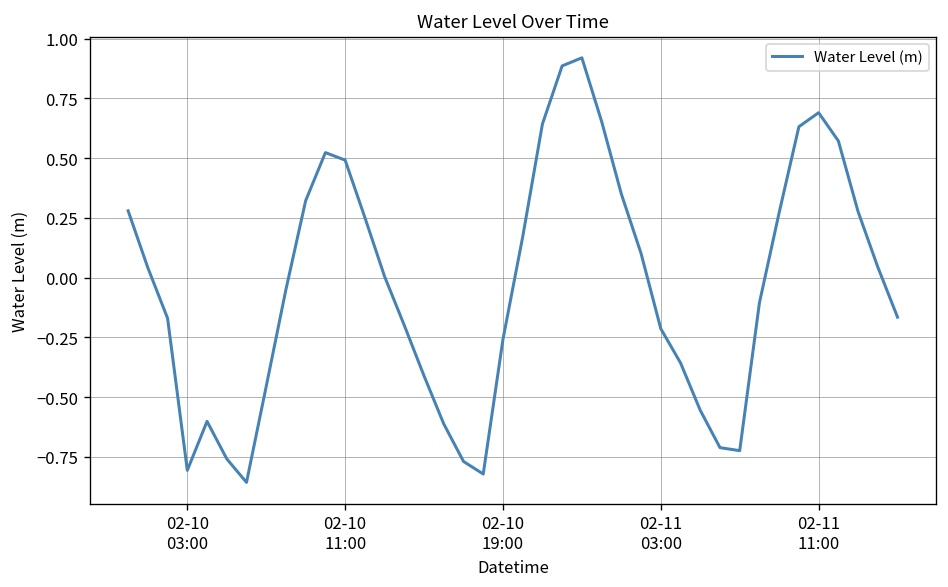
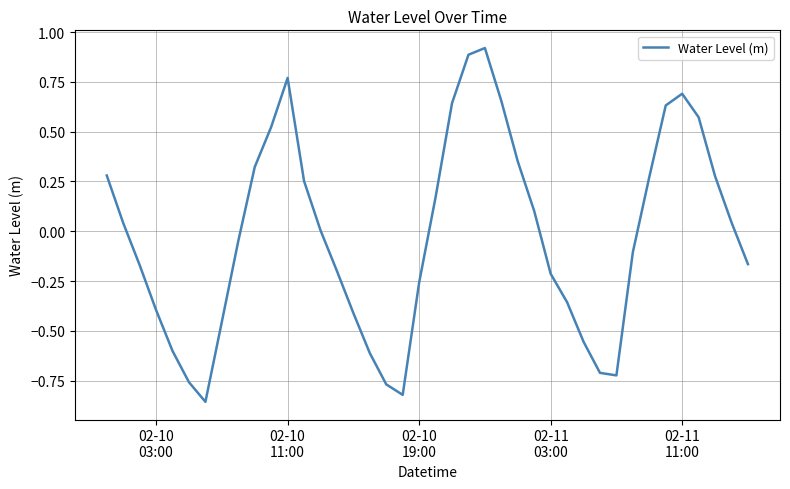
  {
-   "02-10 03:00": -0.81,
-   "02-10 11:00": 0.49,
+   "02-10 03:00": -0.40,
+   "02-10 11:00": 0.77,
    "02-10 19:00": -0.26,
    "02-11 03:00": -0.21,
    "02-11 11:00": 0.69
  }
